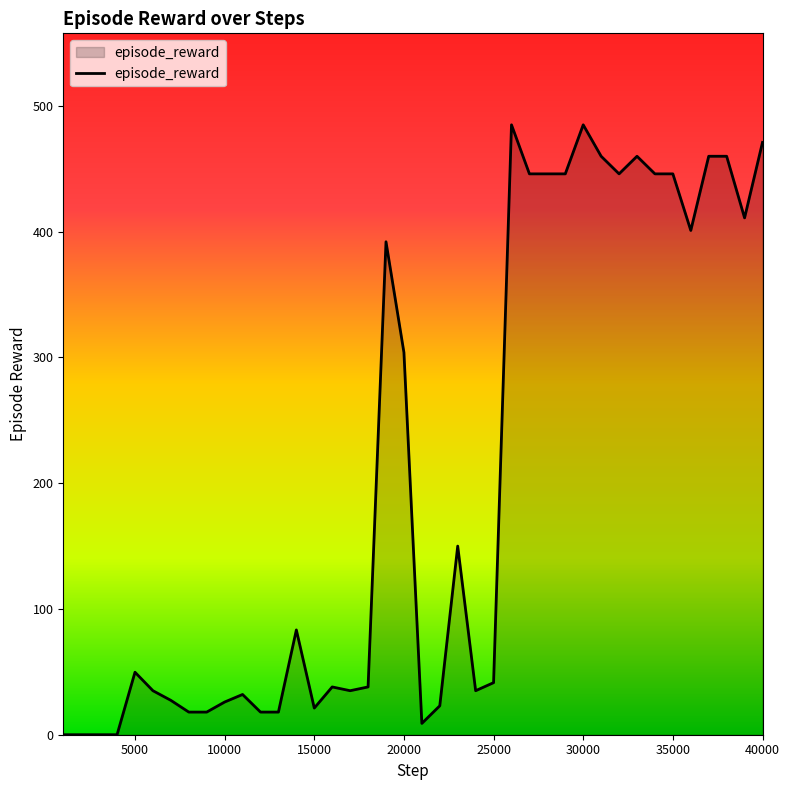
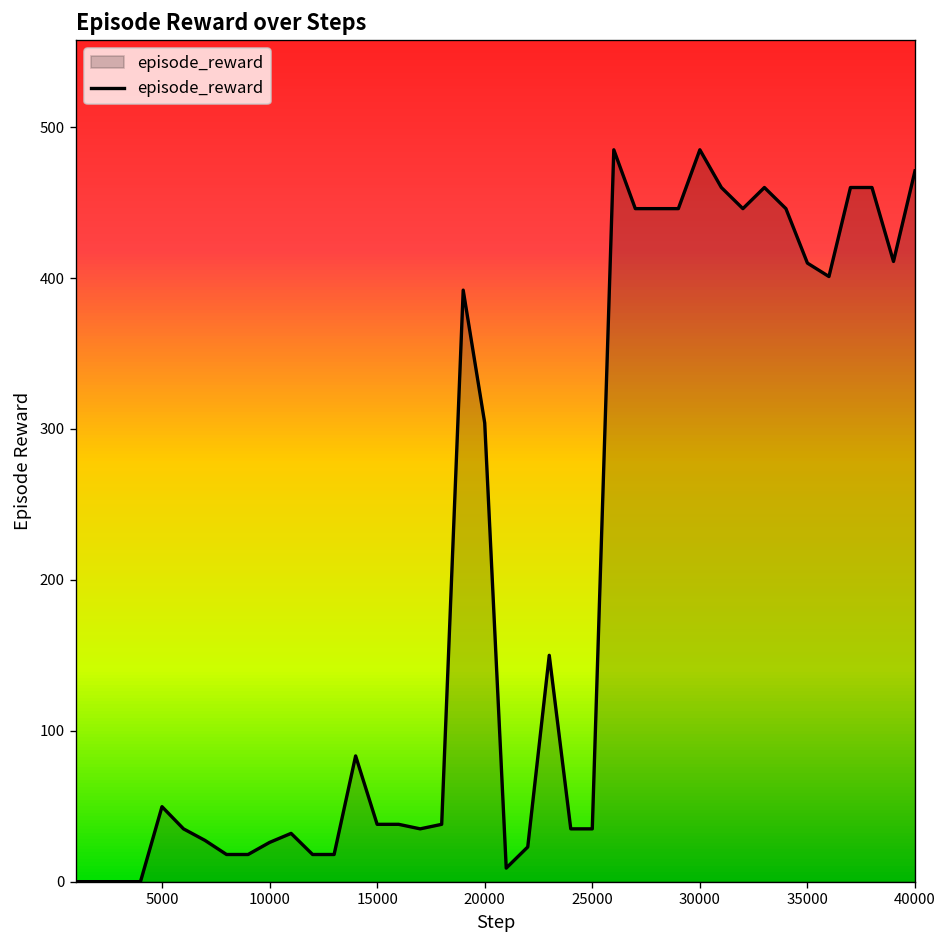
  {
    "5000": 50,
    "10000": 26,
-   "15000": 21,
+   "15000": 38,
    "20000": 304,
-   "25000": 41,
+   "25000": 35,
    "30000": 485,
-   "35000": 446,
+   "35000": 410,
    "40000": 471
  }
